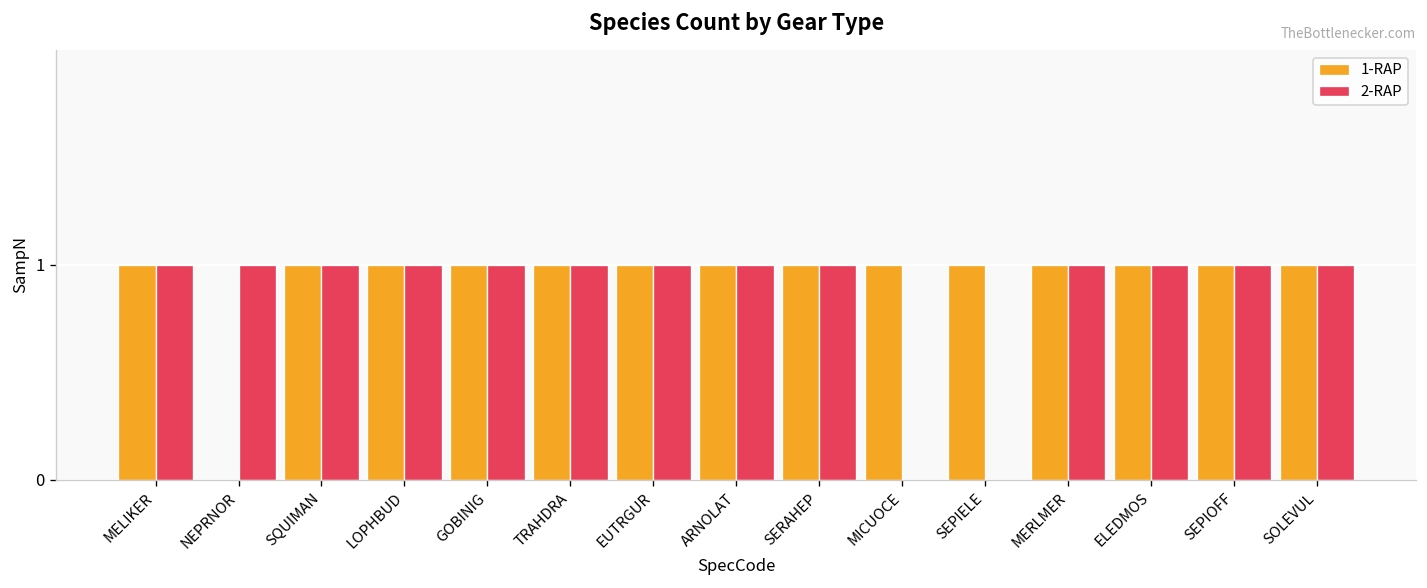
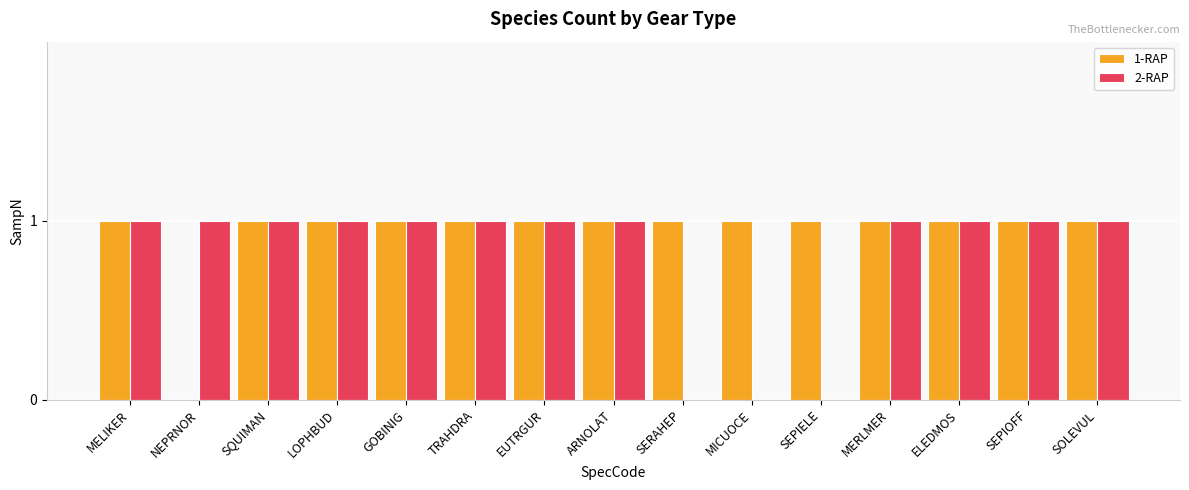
  {
    "1-RAP": {
      "MELIKER": 1,
      "NEPRNOR": 0,
      "SQUIMAN": 1,
      "LOPHBUD": 1,
      "GOBINIG": 1,
      "TRAHDRA": 1,
      "EUTRGUR": 1,
      "ARNOLAT": 1,
      "SERAHEP": 1,
      "MICUOCE": 1,
      "SEPIELE": 1,
      "MERLMER": 1,
      "ELEDMOS": 1,
      "SEPIOFF": 1,
      "SOLEVUL": 1
    },
    "2-RAP": {
      "MELIKER": 1,
      "NEPRNOR": 1,
      "SQUIMAN": 1,
      "LOPHBUD": 1,
      "GOBINIG": 1,
      "TRAHDRA": 1,
      "EUTRGUR": 1,
      "ARNOLAT": 1,
-     "SERAHEP": 1,
+     "SERAHEP": 0,
      "MICUOCE": 0,
      "SEPIELE": 0,
      "MERLMER": 1,
      "ELEDMOS": 1,
      "SEPIOFF": 1,
      "SOLEVUL": 1
    }
  }
